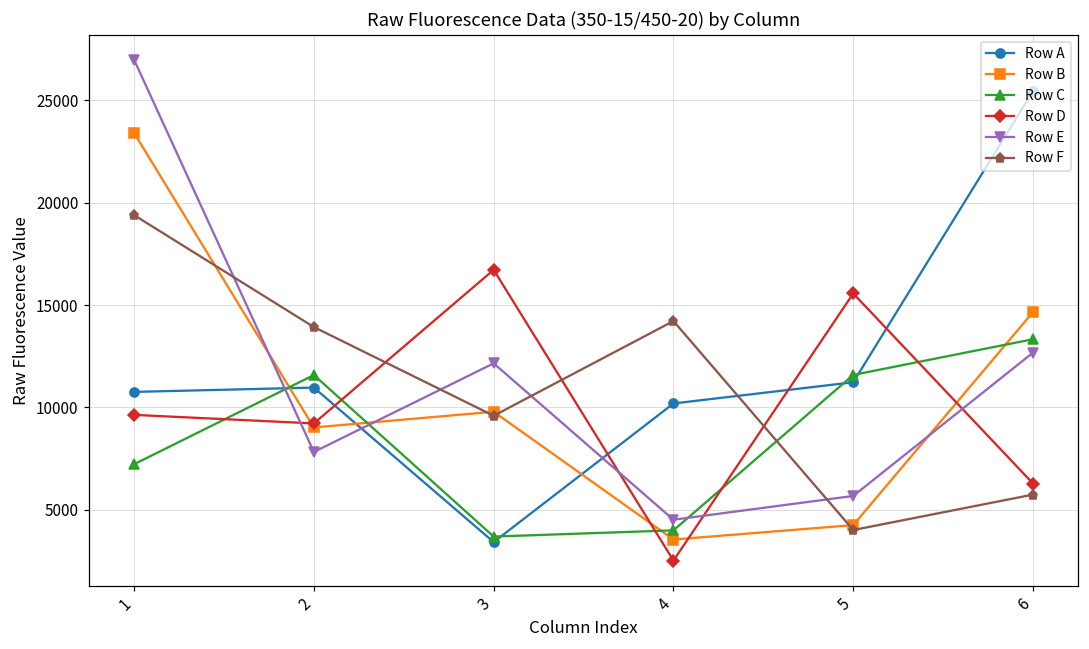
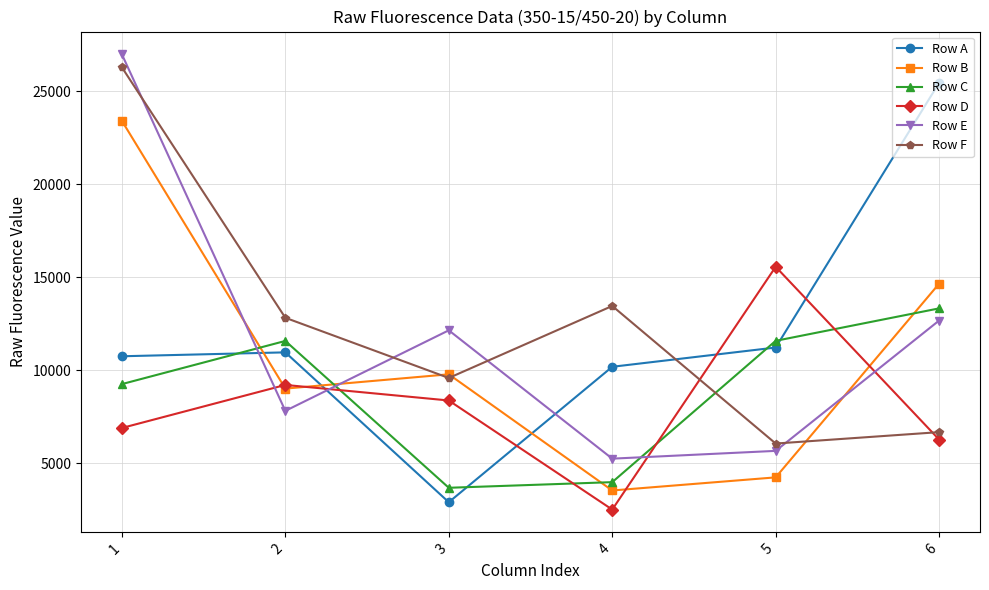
  {
    "Row A": {
      "1": 10800,
      "2": 11000,
-     "3": 3400,
+     "3": 2900,
      "4": 10200,
      "5": 11200
    },
    "Row B": {
      "1": 23400,
      "2": 9000,
      "3": 9800,
      "4": 3500,
      "5": 4300,
      "6": 14700
    },
    "Row C": {
-     "1": 7200,
+     "1": 9300,
      "2": 11600,
      "3": 3700,
      "4": 4000,
      "5": 11600,
      "6": 13300
    },
    "Row D": {
-     "1": 9600,
+     "1": 6900,
      "2": 9200,
-     "3": 16700,
+     "3": 8400,
      "4": 2500,
      "5": 15600,
      "6": 6300
    },
    "Row E": {
      "1": 27000,
      "2": 7800,
      "3": 12200,
-     "4": 4500,
+     "4": 5300,
      "5": 5700,
      "6": 12700
    },
    "Row F": {
-     "1": 19400,
-     "2": 13900,
+     "1": 26300,
+     "2": 12800,
      "3": 9600,
-     "4": 14200,
-     "5": 4000,
-     "6": 5700
+     "4": 13500,
+     "5": 6100,
+     "6": 6700
    }
  }
